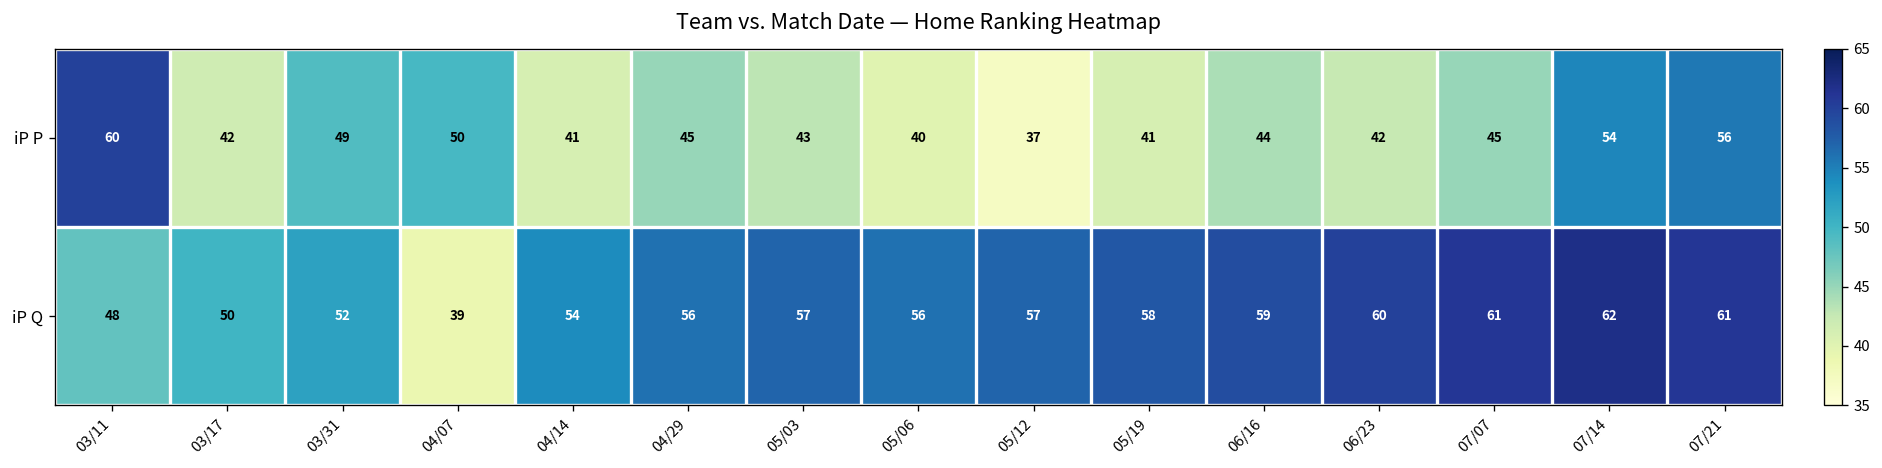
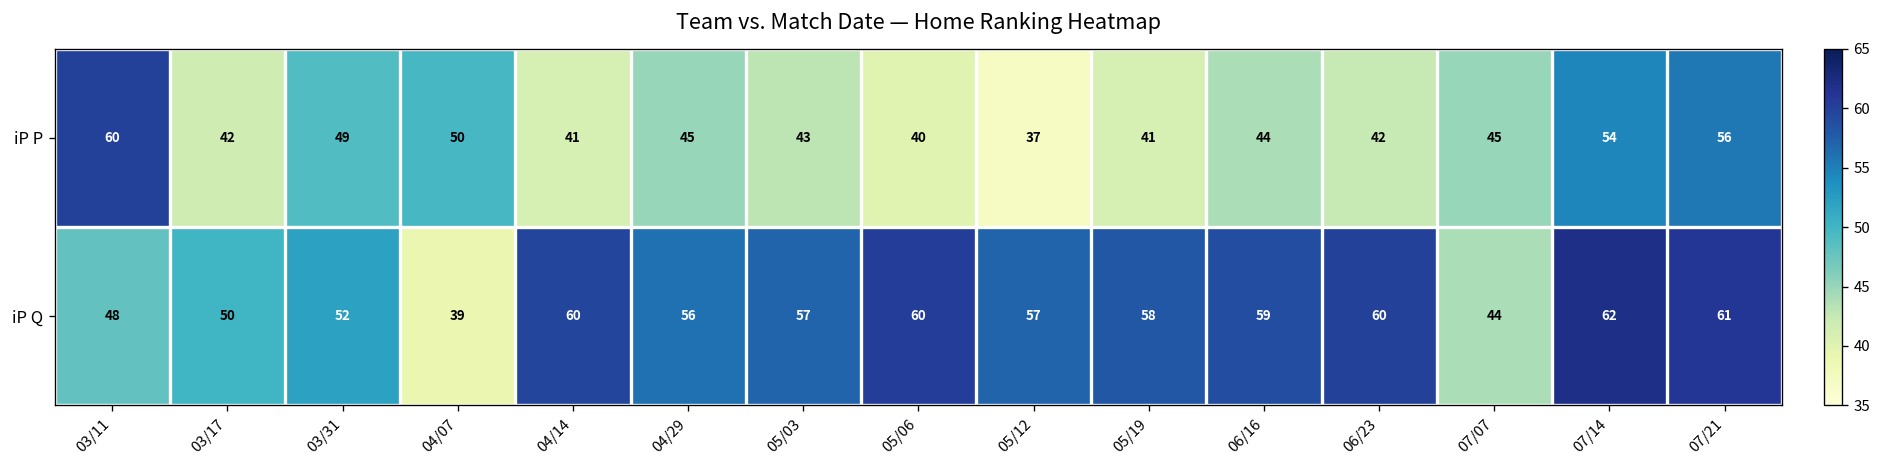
  {
    "iP P": {
      "03/11": 60,
      "03/17": 42,
      "03/31": 49,
      "04/07": 50,
      "04/14": 41,
      "04/29": 45,
      "05/03": 43,
      "05/06": 40,
      "05/12": 37,
      "05/19": 41,
      "06/16": 44,
      "06/23": 42,
      "07/07": 45,
      "07/14": 54,
      "07/21": 56
    },
    "iP Q": {
      "03/11": 48,
      "03/17": 50,
      "03/31": 52,
      "04/07": 39,
-     "04/14": 54,
+     "04/14": 60,
      "04/29": 56,
      "05/03": 57,
-     "05/06": 56,
+     "05/06": 60,
      "05/12": 57,
      "05/19": 58,
      "06/16": 59,
      "06/23": 60,
-     "07/07": 61,
+     "07/07": 44,
      "07/14": 62,
      "07/21": 61
    }
  }
